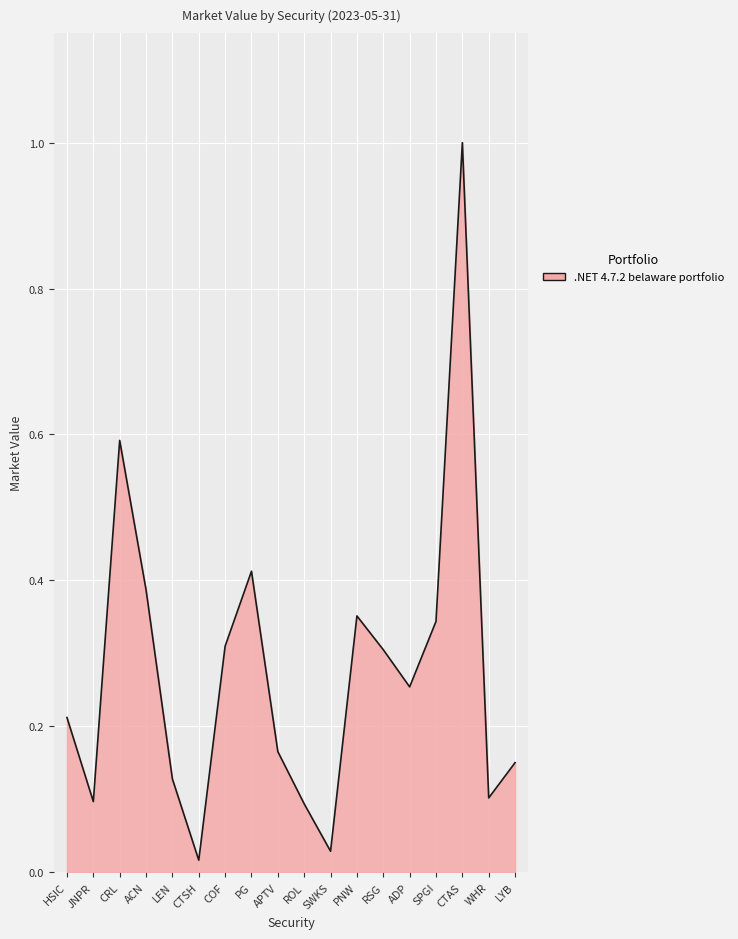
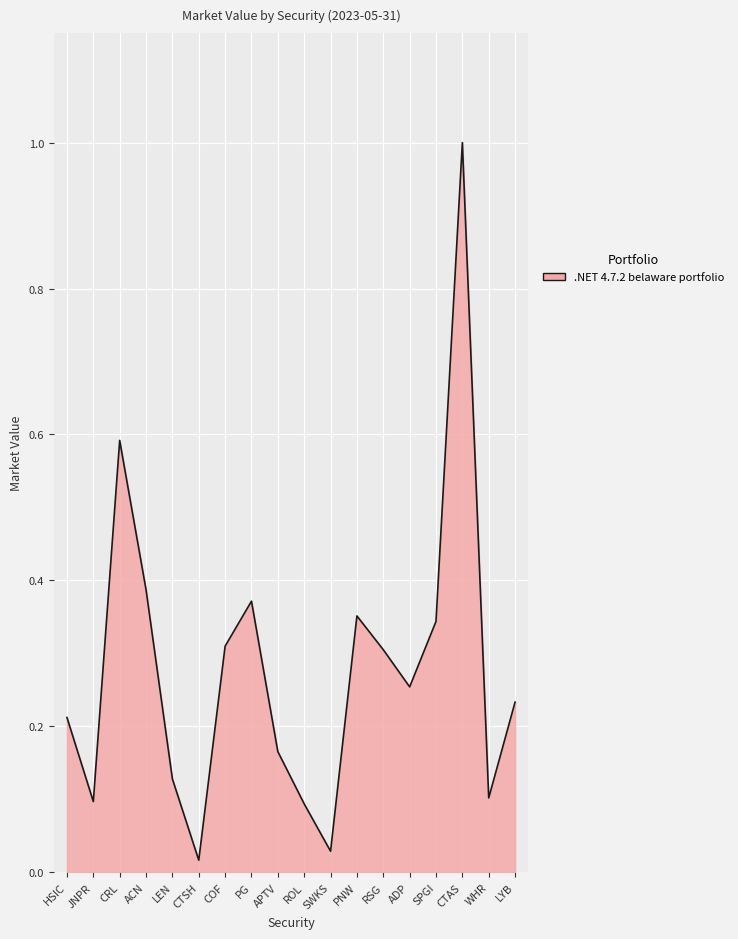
  {
    "HSIC": 0.21,
    "JNPR": 0.10,
    "CRL": 0.59,
    "ACN": 0.39,
    "LEN": 0.13,
    "CTSH": 0.02,
    "COF": 0.31,
-   "PG": 0.41,
+   "PG": 0.37,
    "APTV": 0.17,
    "ROL": 0.09,
    "SWKS": 0.03,
    "PNW": 0.35,
    "RSG": 0.31,
    "ADP": 0.25,
    "SPGI": 0.34,
    "CTAS": 1.00,
    "WHR": 0.10,
-   "LYB": 0.15
+   "LYB": 0.23
  }
